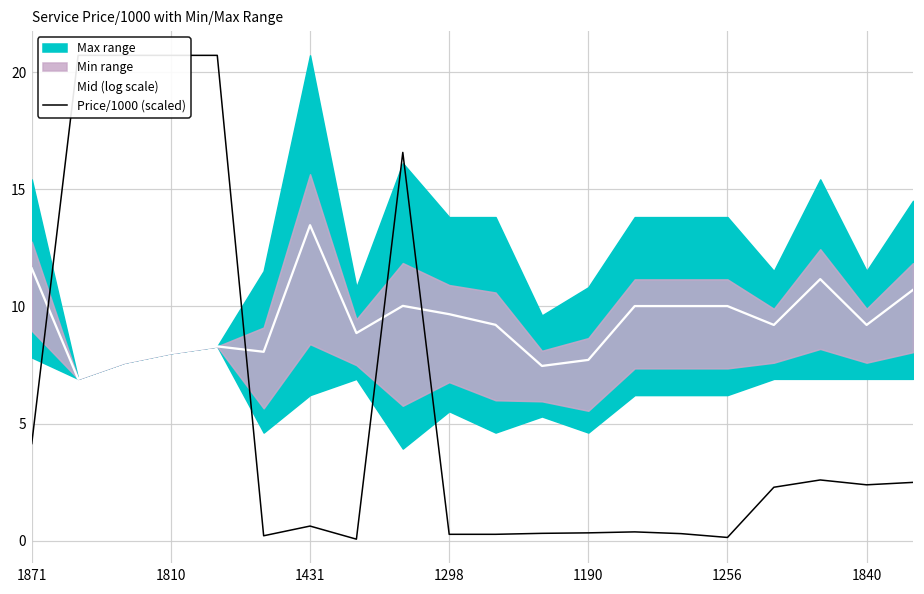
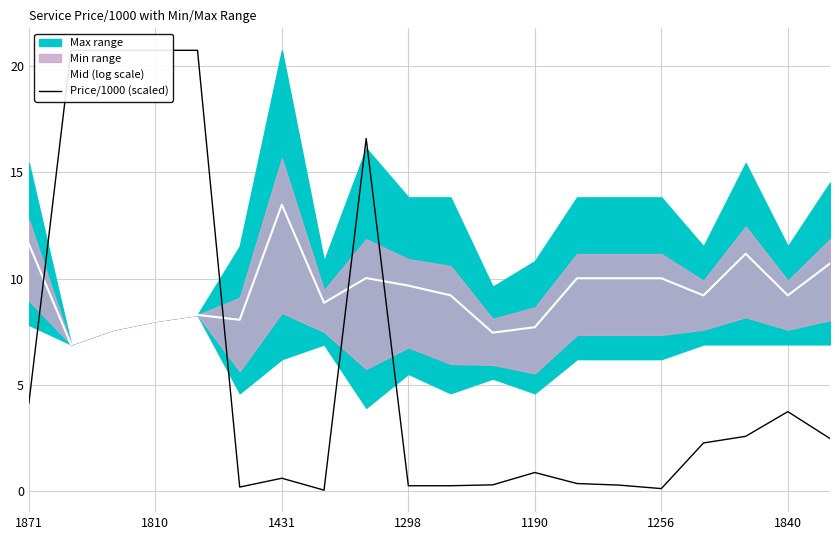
  {
    "Mid (log scale)": {
      "1871": 11.6,
      "1431": 13.5,
      "1298": 9.7,
      "1190": 7.7,
      "1256": 10.0,
      "1840": 9.2
    },
    "Price/1000 (scaled)": {
      "1871": 4.1,
      "1431": 0.6,
      "1298": 0.3,
-     "1190": 0.3,
+     "1190": 0.9,
      "1256": 0.1,
-     "1840": 2.4
+     "1840": 3.8
    }
  }
